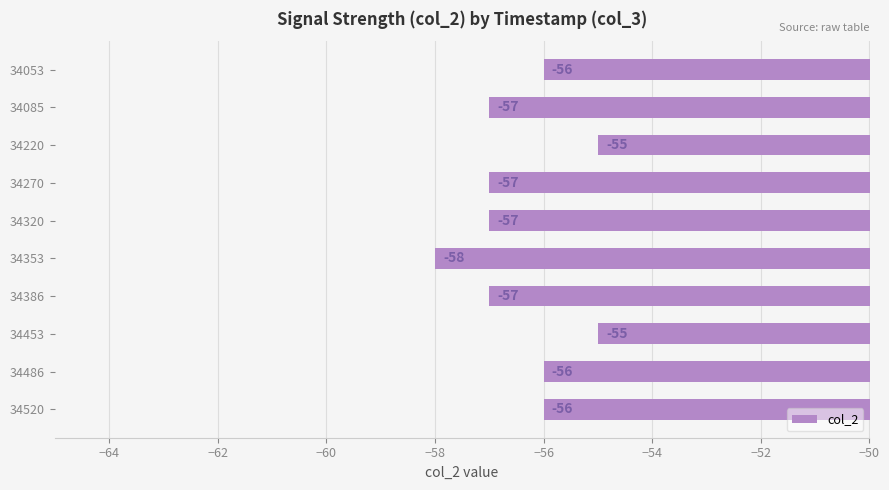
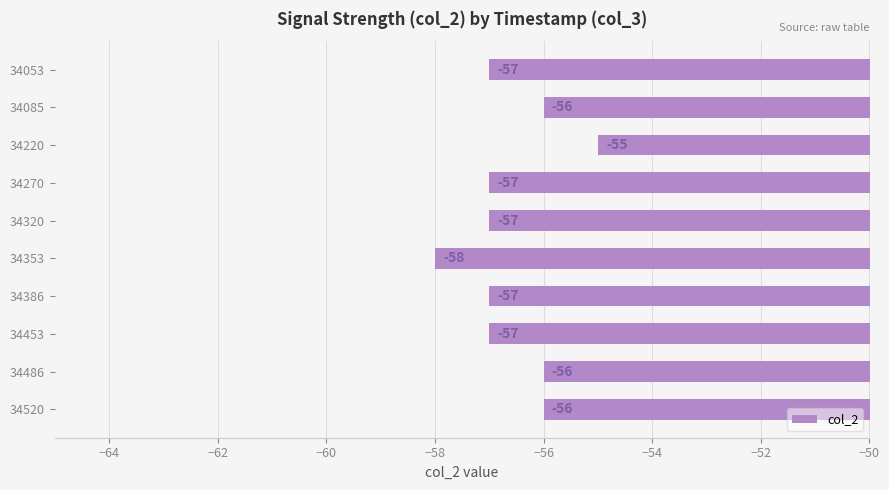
  {
-   "34053": -56,
-   "34085": -57,
+   "34053": -57,
+   "34085": -56,
    "34220": -55,
    "34270": -57,
    "34320": -57,
    "34353": -58,
    "34386": -57,
-   "34453": -55,
+   "34453": -57,
    "34486": -56,
    "34520": -56
  }
